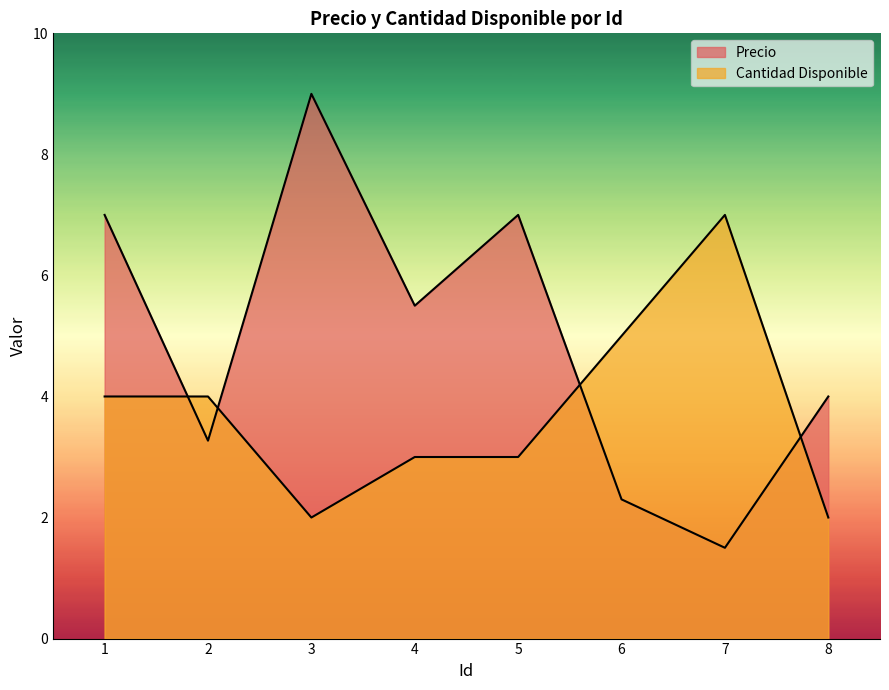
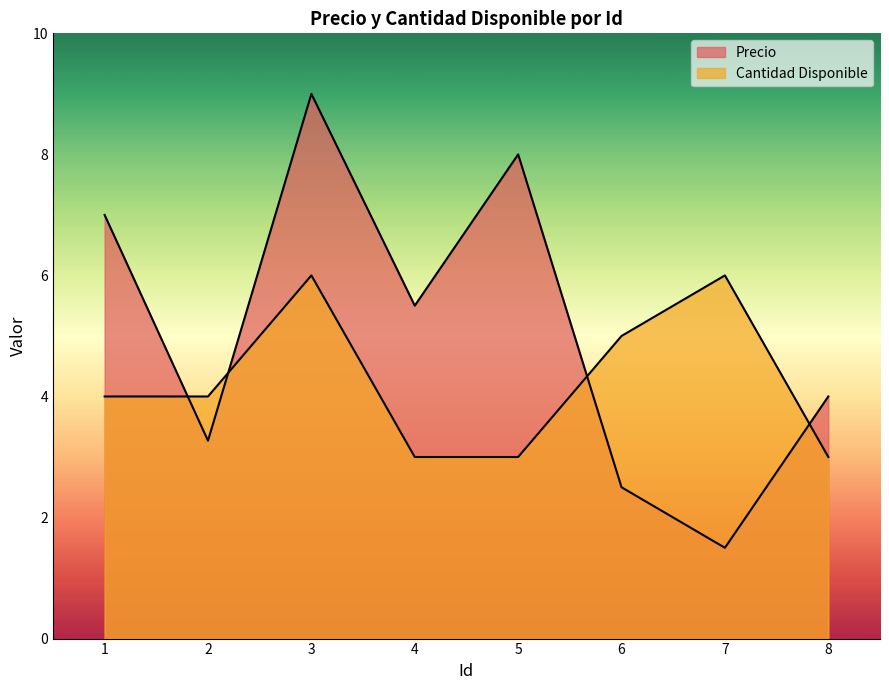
  {
    "Precio": {
      "1": 7.0,
      "2": 3.3,
      "3": 9.0,
      "4": 5.5,
-     "5": 7,
-     "6": 2.3,
+     "5": 8,
+     "6": 2.5,
      "7": 1.5,
      "8": 4.0
    },
    "Cantidad Disponible": {
      "1": 4,
      "2": 4,
-     "3": 2,
+     "3": 6,
      "4": 3,
      "5": 3,
      "6": 5,
-     "7": 7,
-     "8": 2
+     "7": 6,
+     "8": 3
    }
  }
